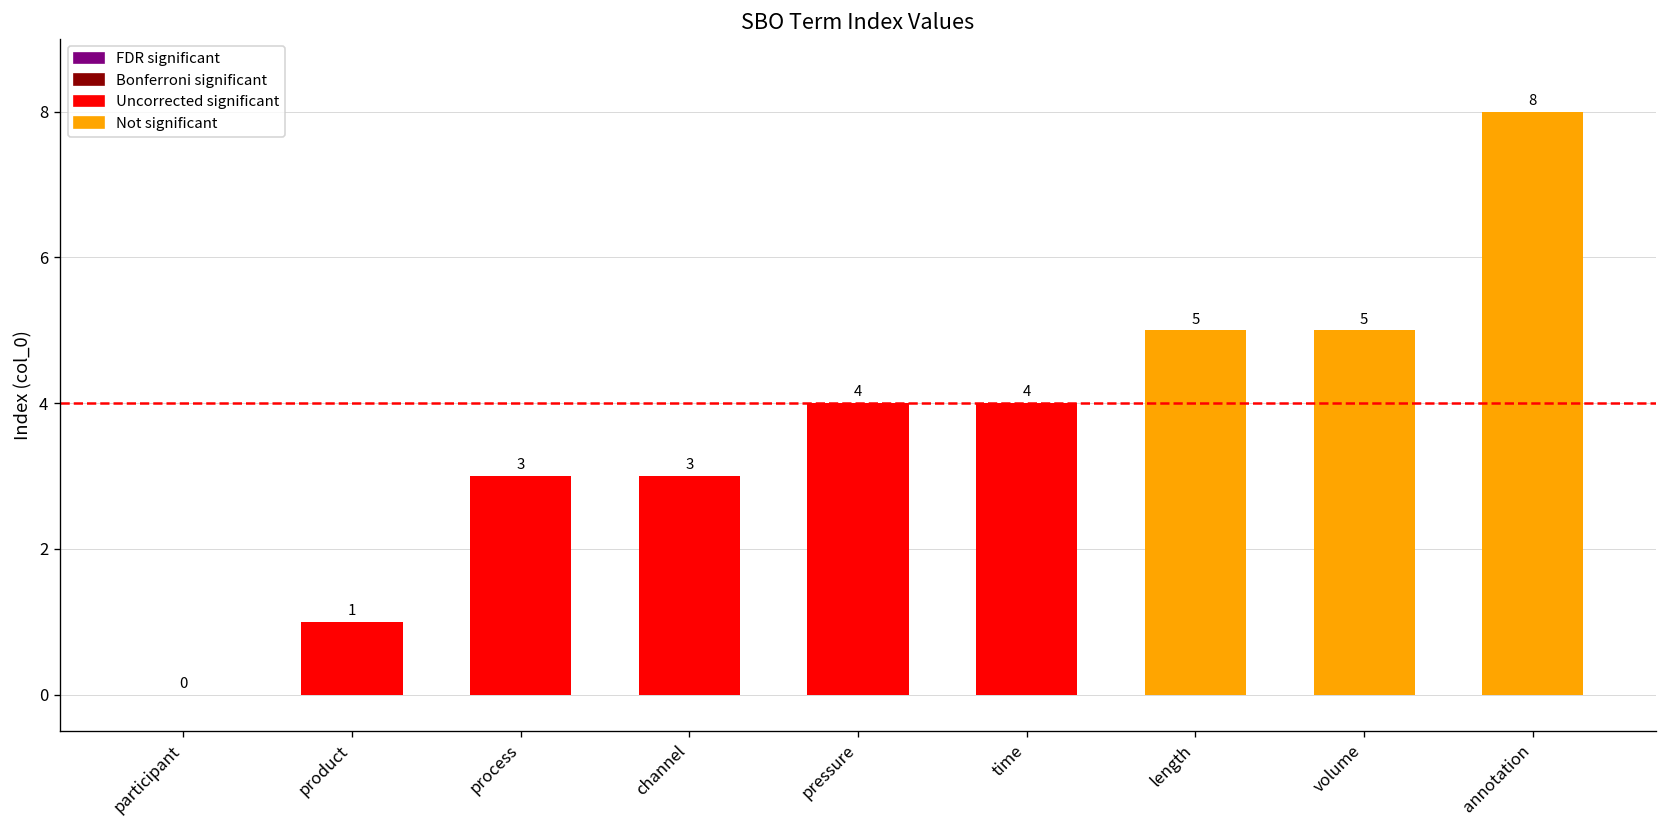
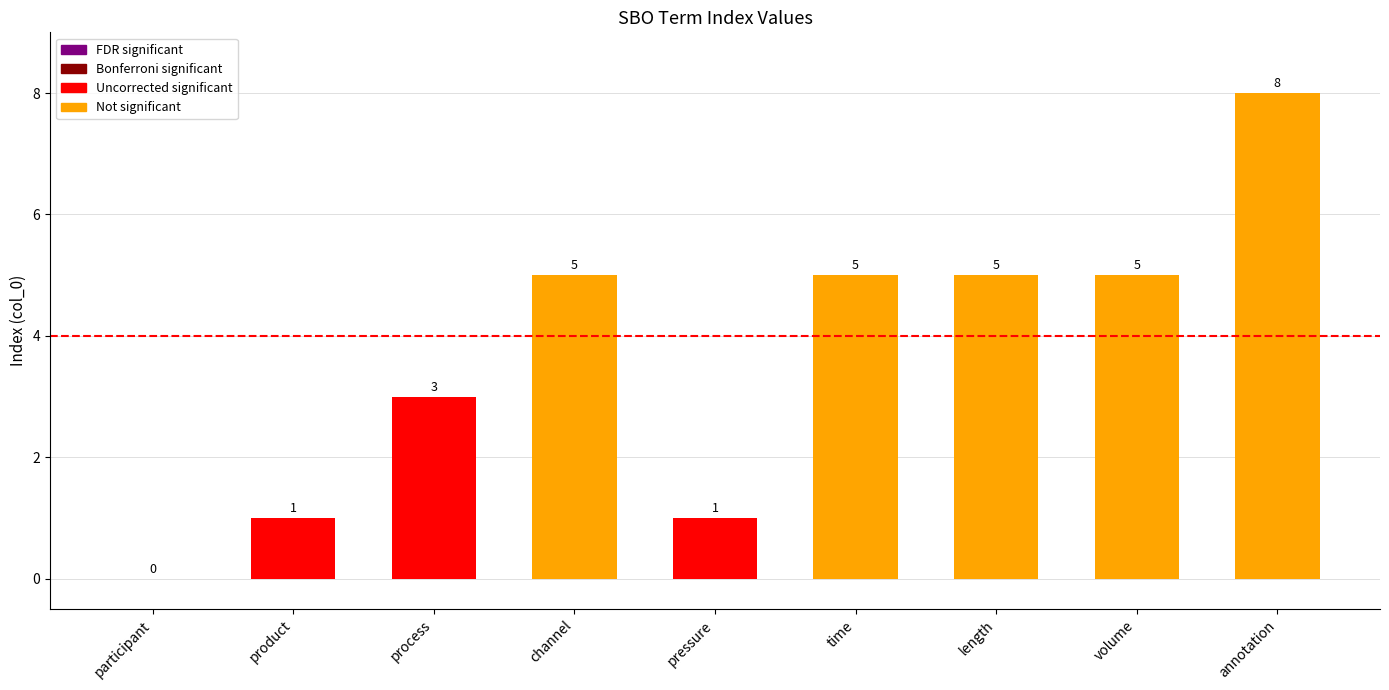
  {
    "participant": 0,
    "product": 1,
    "process": 3,
-   "channel": 3,
-   "pressure": 4,
-   "time": 4,
+   "channel": 5,
+   "pressure": 1,
+   "time": 5,
    "length": 5,
    "volume": 5,
    "annotation": 8
  }
